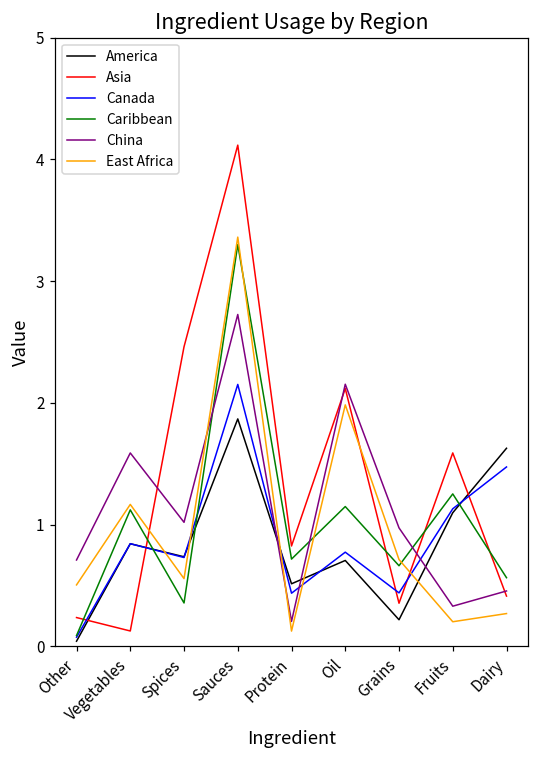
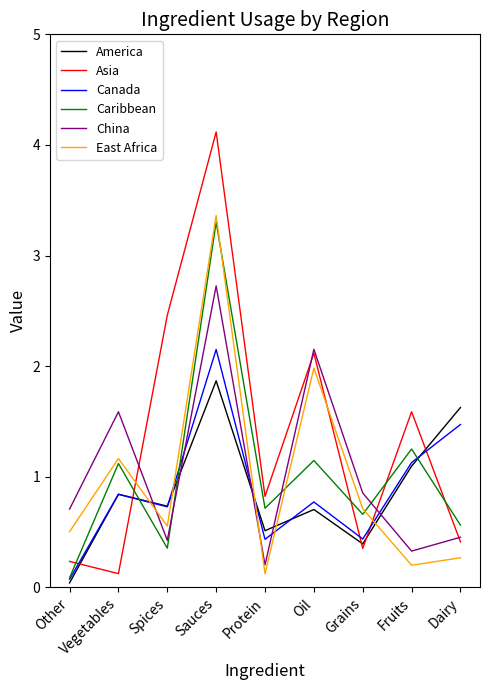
  {
    "America": {
      "Other": 0.04,
      "Sauces": 1.87,
      "Protein": 0.51,
      "Oil": 0.70,
-     "Grains": 0.22,
+     "Grains": 0.39,
      "Fruits": 1.10,
      "Dairy": 1.63
    },
    "Asia": {
      "Other": 0.24,
      "Vegetables": 0.12,
      "Spices": 2.46,
      "Sauces": 4.12,
      "Protein": 0.82,
      "Oil": 2.12,
      "Grains": 0.35,
      "Fruits": 1.59,
      "Dairy": 0.41
    },
    "Canada": {
      "Sauces": 2.15,
      "Protein": 0.44,
      "Oil": 0.77,
      "Grains": 0.44,
      "Fruits": 1.13,
      "Dairy": 1.47
    },
    "Caribbean": {
      "Vegetables": 1.12,
      "Spices": 0.36,
      "Sauces": 3.30,
      "Protein": 0.72,
      "Oil": 1.15,
      "Grains": 0.66,
      "Fruits": 1.25,
      "Dairy": 0.56
    },
    "China": {
      "Other": 0.71,
      "Vegetables": 1.59,
-     "Spices": 1.02,
+     "Spices": 0.43,
      "Sauces": 2.73,
      "Protein": 0.20,
      "Oil": 2.15,
-     "Grains": 0.97,
+     "Grains": 0.85,
      "Fruits": 0.33,
      "Dairy": 0.45
    },
    "East Africa": {
      "Other": 0.50,
      "Vegetables": 1.17,
      "Spices": 0.56,
      "Sauces": 3.36,
      "Protein": 0.12,
      "Oil": 1.98,
      "Grains": 0.71,
      "Fruits": 0.20,
      "Dairy": 0.27
    }
  }
